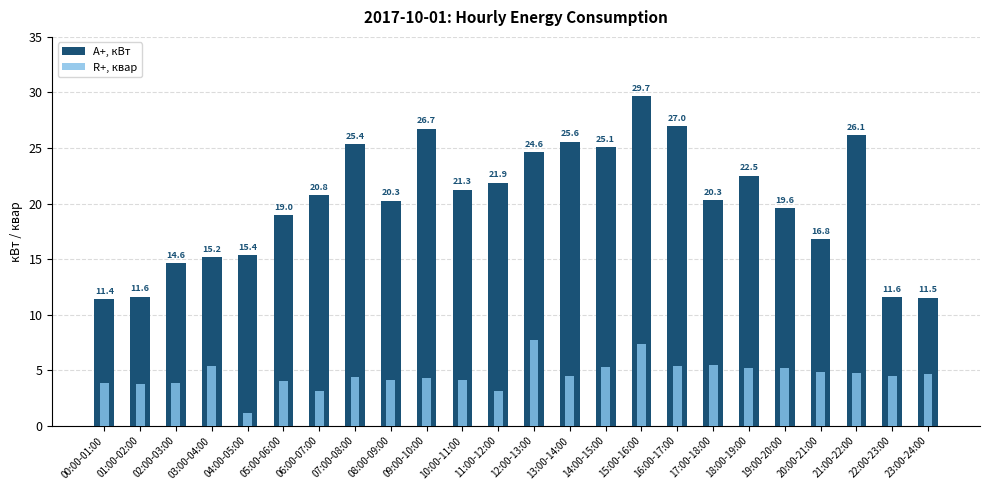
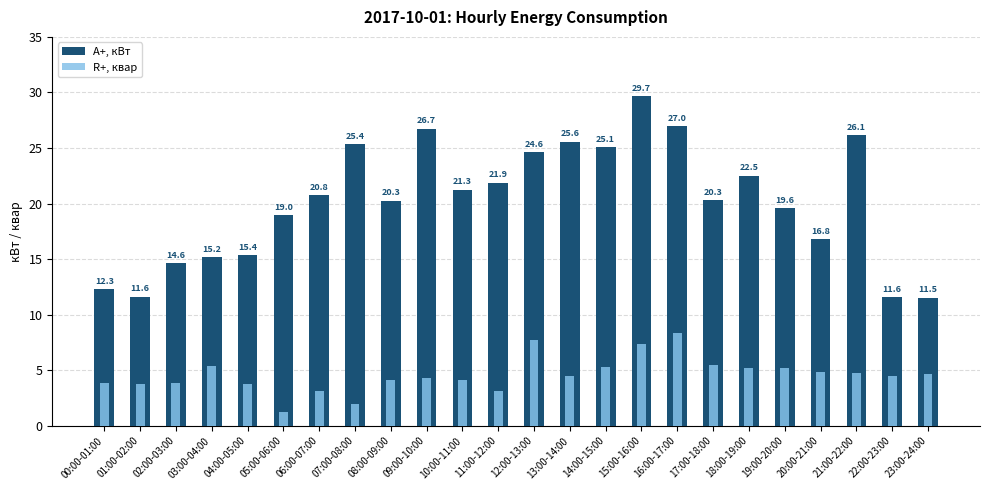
  {
    "A+, кВт": {
-     "00:00-01:00": 11.4,
+     "00:00-01:00": 12.3,
      "01:00-02:00": 11.6,
      "02:00-03:00": 14.6,
      "03:00-04:00": 15.2,
      "04:00-05:00": 15.4,
      "05:00-06:00": 19.0,
      "06:00-07:00": 20.8,
      "07:00-08:00": 25.4,
      "08:00-09:00": 20.3,
      "09:00-10:00": 26.7,
      "10:00-11:00": 21.3,
      "11:00-12:00": 21.9,
      "12:00-13:00": 24.6,
      "13:00-14:00": 25.6,
      "14:00-15:00": 25.1,
      "15:00-16:00": 29.7,
      "16:00-17:00": 27.0,
      "17:00-18:00": 20.3,
      "18:00-19:00": 22.5,
      "19:00-20:00": 19.6,
      "20:00-21:00": 16.8,
      "21:00-22:00": 26.1,
      "22:00-23:00": 11.6,
      "23:00-24:00": 11.5
    },
    "R+, квар": {
-     "04:00-05:00": 1.1,
-     "05:00-06:00": 4.1,
-     "07:00-08:00": 4.4,
-     "16:00-17:00": 5.4
+     "04:00-05:00": 3.8,
+     "05:00-06:00": 1.3,
+     "07:00-08:00": 1.9,
+     "16:00-17:00": 8.4
    }
  }
